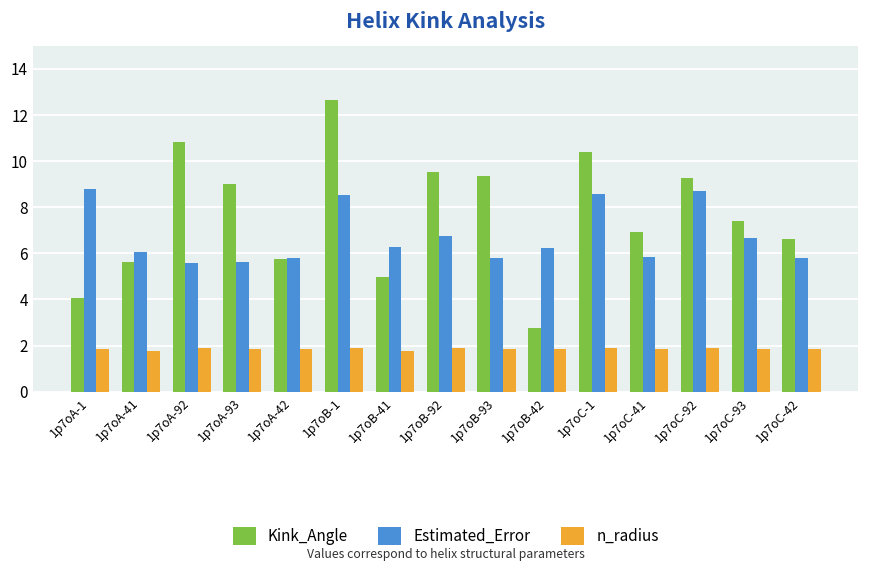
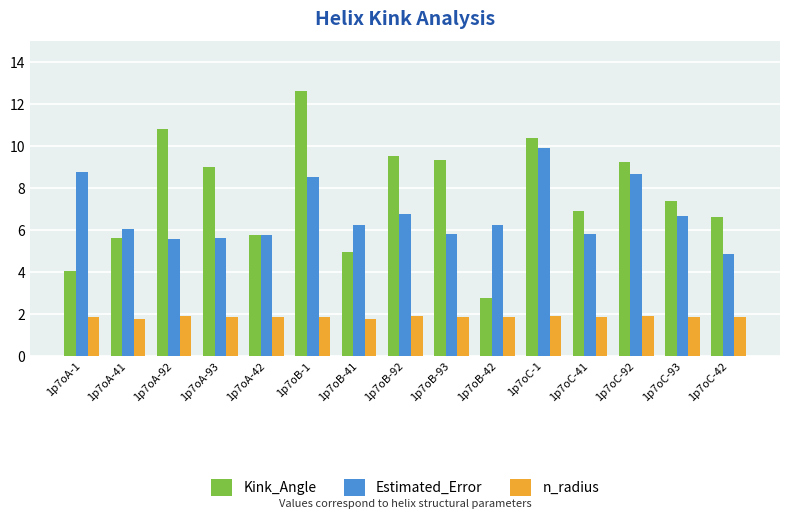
  {
    "Kink_Angle": {
      "1p7oA-1": 4.0,
      "1p7oA-41": 5.6,
      "1p7oA-92": 10.8,
      "1p7oA-93": 9.0,
      "1p7oA-42": 5.7,
      "1p7oB-1": 12.6,
      "1p7oB-41": 5.0,
      "1p7oB-92": 9.5,
      "1p7oB-93": 9.3,
      "1p7oB-42": 2.7,
      "1p7oC-1": 10.4,
      "1p7oC-41": 6.9,
      "1p7oC-92": 9.3,
      "1p7oC-93": 7.4,
      "1p7oC-42": 6.6
    },
    "Estimated_Error": {
      "1p7oA-1": 8.8,
      "1p7oA-41": 6.1,
      "1p7oA-92": 5.6,
      "1p7oA-93": 5.6,
      "1p7oA-42": 5.8,
      "1p7oB-1": 8.5,
      "1p7oB-41": 6.3,
      "1p7oB-92": 6.8,
      "1p7oB-93": 5.8,
      "1p7oB-42": 6.2,
-     "1p7oC-1": 8.6,
+     "1p7oC-1": 9.9,
      "1p7oC-41": 5.8,
      "1p7oC-92": 8.7,
      "1p7oC-93": 6.7,
-     "1p7oC-42": 5.8
+     "1p7oC-42": 4.9
    },
    "n_radius": {
      "1p7oA-1": 1.8,
      "1p7oA-41": 1.8,
      "1p7oA-92": 1.9,
      "1p7oA-93": 1.9,
      "1p7oA-42": 1.9,
      "1p7oB-1": 1.9,
      "1p7oB-41": 1.8,
      "1p7oB-92": 1.9,
      "1p7oB-93": 1.9,
      "1p7oB-42": 1.9,
      "1p7oC-1": 1.9,
      "1p7oC-41": 1.9,
      "1p7oC-92": 1.9,
      "1p7oC-93": 1.9,
      "1p7oC-42": 1.9
    }
  }
